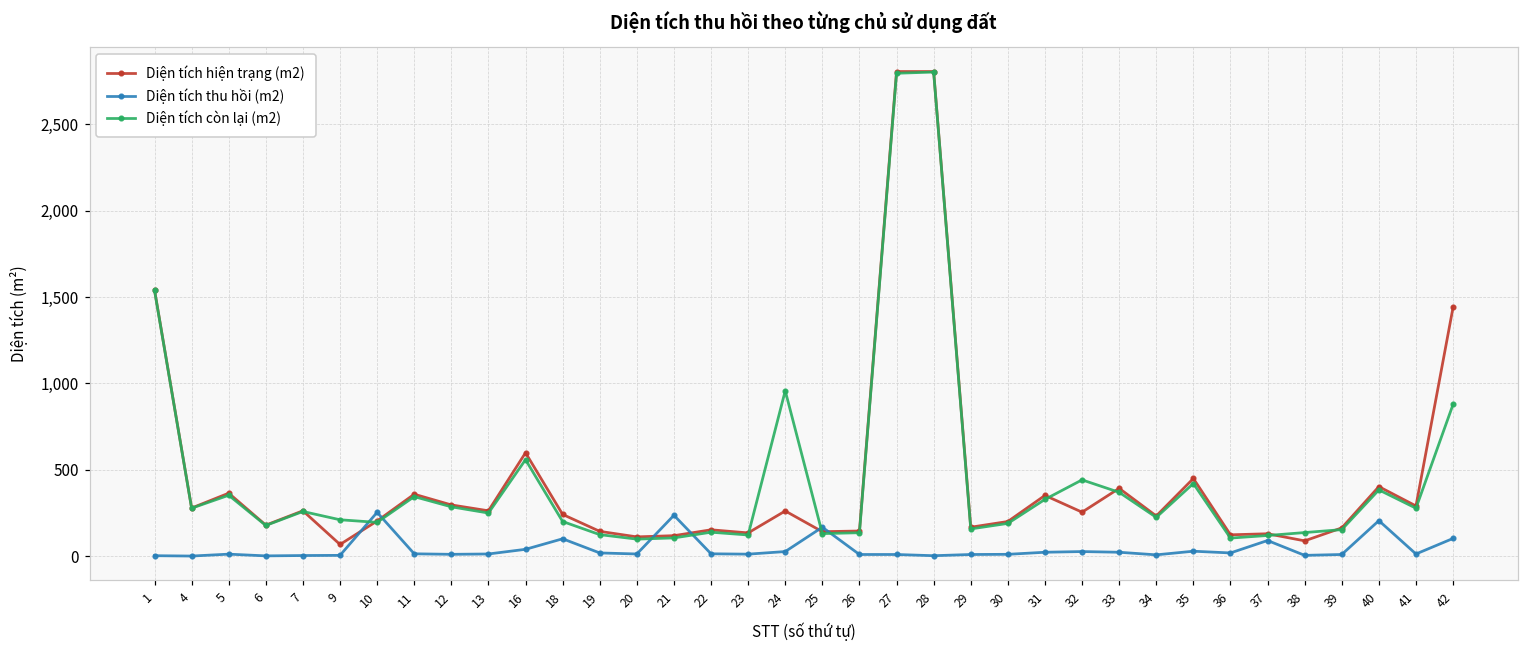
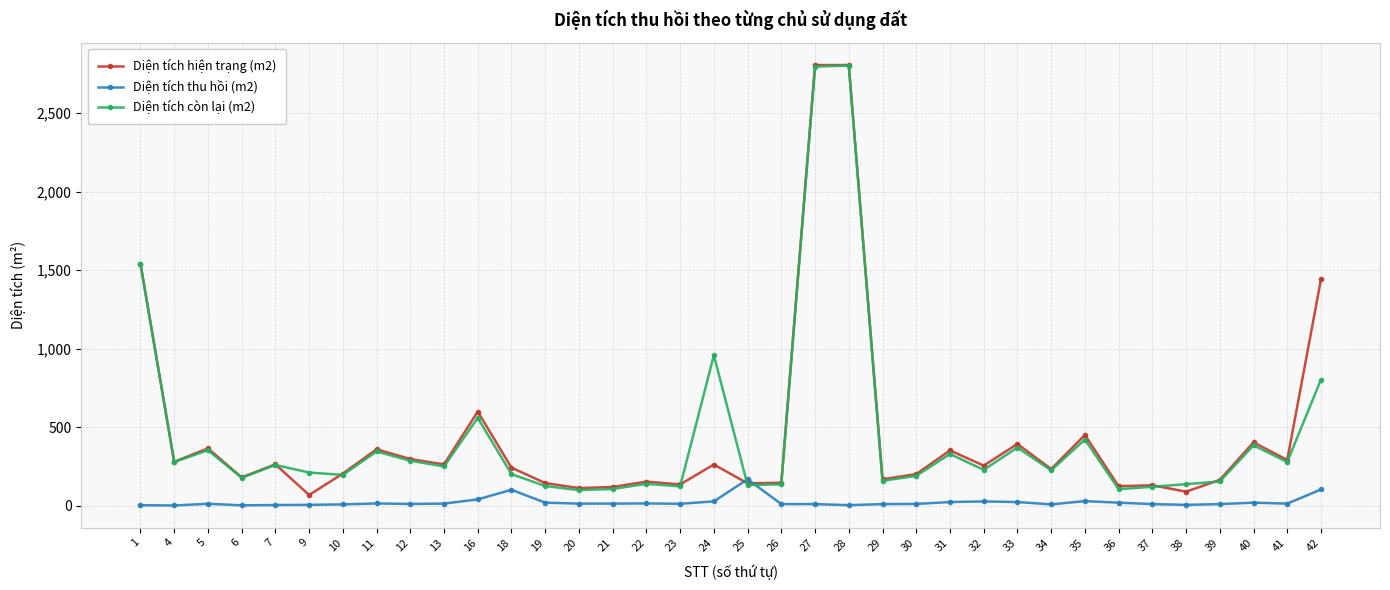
  {
    "Diện tích hiện trạng (m2)": {
      "9": "70",
      "16": "600",
      "18": "240",
      "19": "140",
      "24": "260",
      "31": "350",
      "32": "260",
      "33": "390",
      "35": "450",
      "36": "120",
      "38": "90",
      "40": "400",
      "42": "1,440"
    },
    "Diện tích thu hồi (m2)": {
      "1": "0",
      "4": "0",
      "5": "10",
      "6": "0",
      "7": "0",
      "9": "10",
-     "10": "250",
+     "10": "10",
      "11": "10",
      "12": "10",
      "13": "10",
      "16": "40",
      "18": "100",
      "19": "20",
      "20": "10",
-     "21": "240",
+     "21": "10",
      "22": "10",
      "23": "10",
      "24": "30",
      "25": "170",
      "26": "10",
      "27": "10",
      "28": "0",
      "29": "10",
      "30": "10",
      "31": "20",
      "32": "30",
      "33": "20",
      "34": "10",
      "35": "30",
      "36": "20",
-     "37": "90",
+     "37": "10",
      "38": "10",
      "39": "10",
-     "40": "210",
+     "40": "20",
      "41": "10",
      "42": "100"
    },
    "Diện tích còn lại (m2)": {
      "9": "210",
      "16": "560",
      "18": "200",
      "19": "130",
      "24": "960",
      "31": "330",
-     "32": "440",
+     "32": "230",
      "33": "370",
      "35": "420",
      "36": "110",
      "38": "140",
      "40": "380",
-     "42": "880"
+     "42": "800"
    }
  }
